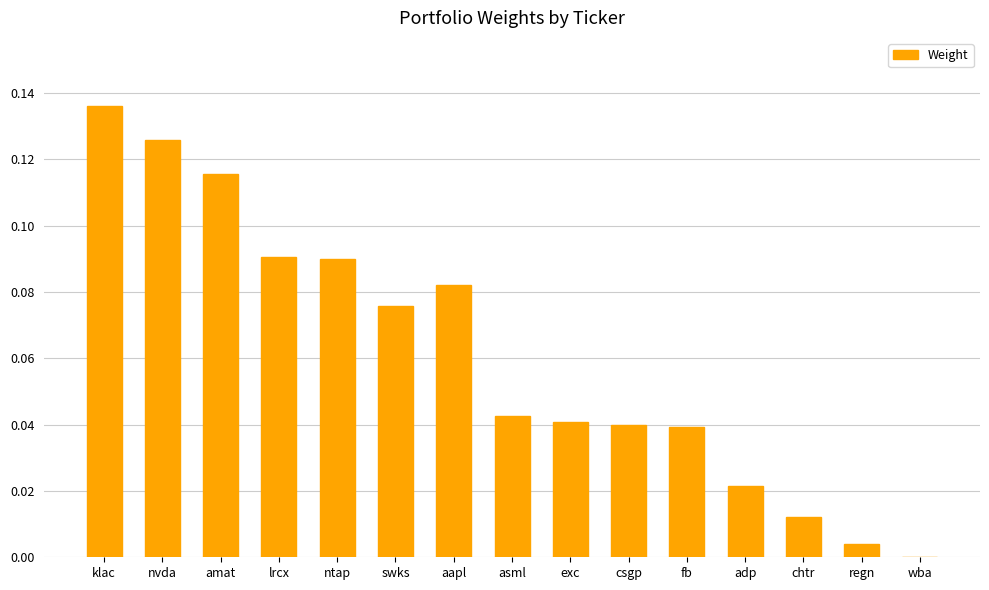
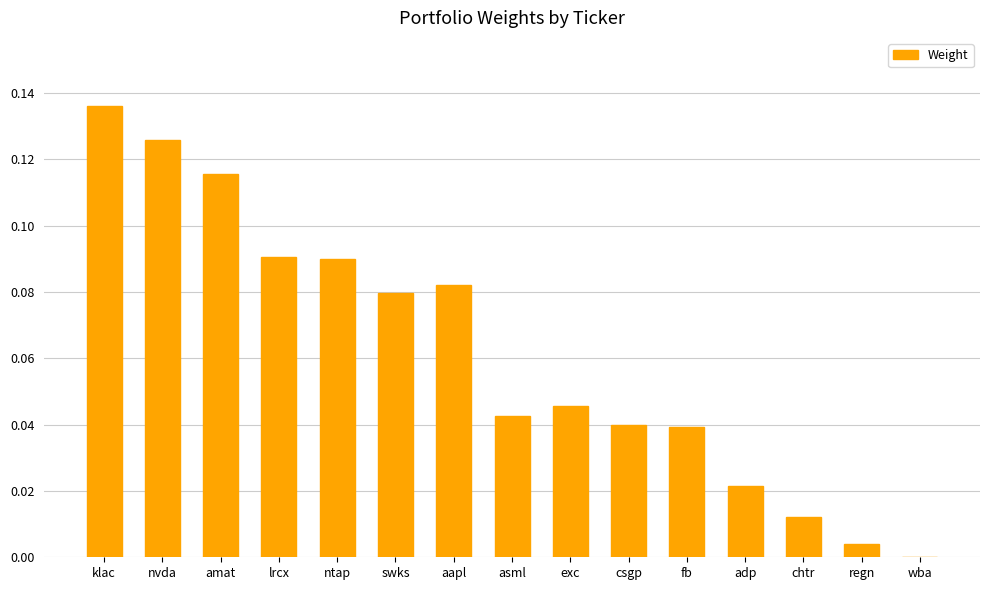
  {
    "klac": 0.136,
    "nvda": 0.126,
    "amat": 0.116,
    "lrcx": 0.091,
    "ntap": 0.090,
-   "swks": 0.076,
+   "swks": 0.080,
    "aapl": 0.082,
    "asml": 0.043,
-   "exc": 0.041,
+   "exc": 0.046,
    "csgp": 0.040,
    "fb": 0.039,
    "adp": 0.022,
    "chtr": 0.012,
    "regn": 0.004,
    "wba": 0.000
  }
